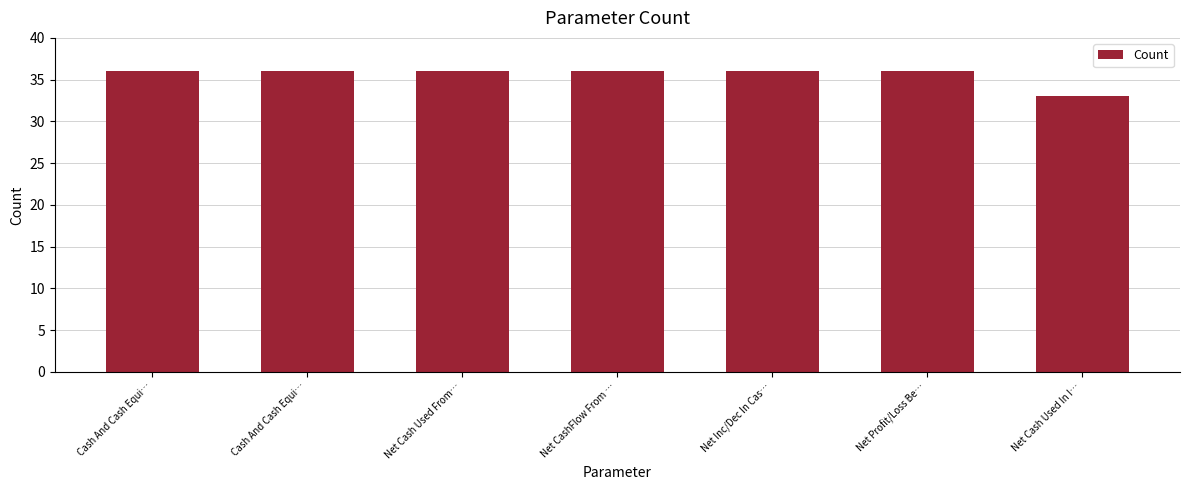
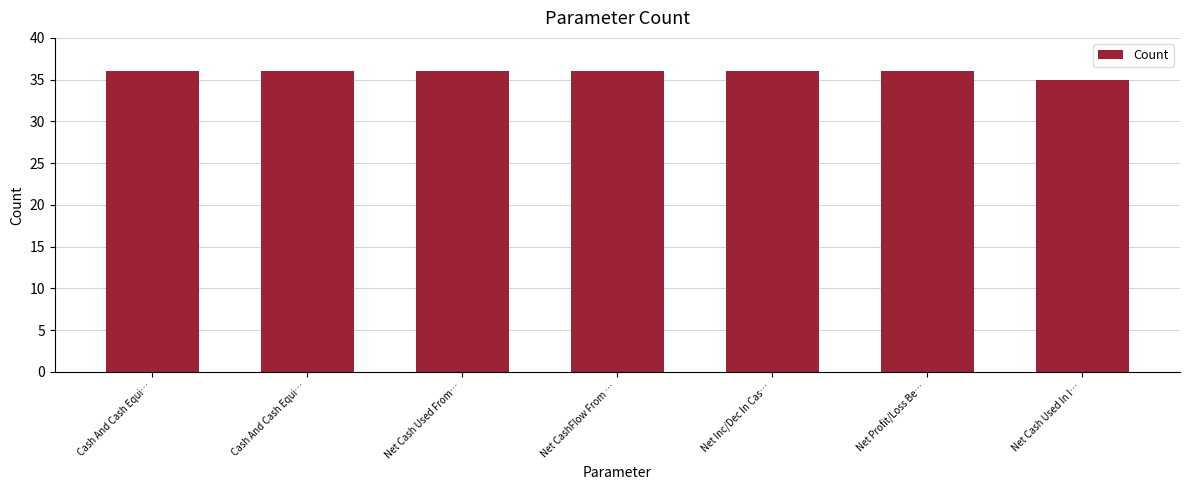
  {
    "Net Cash Used From…": 36,
    "Net CashFlow From …": 36,
    "Net Inc/Dec In Cas…": 36,
    "Net Profit/Loss Be…": 36,
-   "Net Cash Used In I…": 33
+   "Net Cash Used In I…": 35
  }
